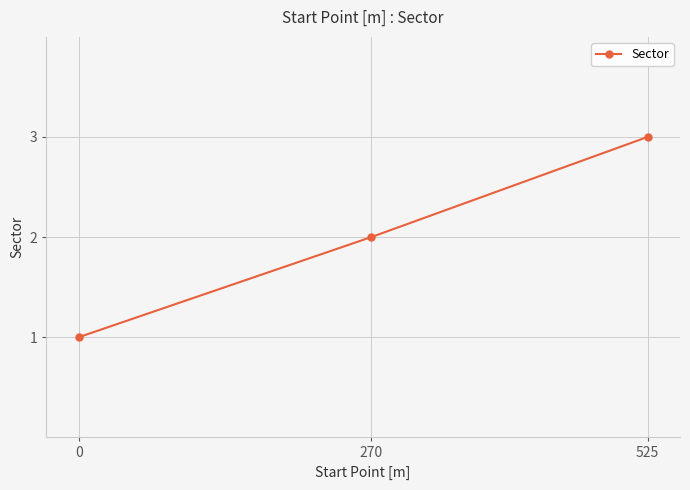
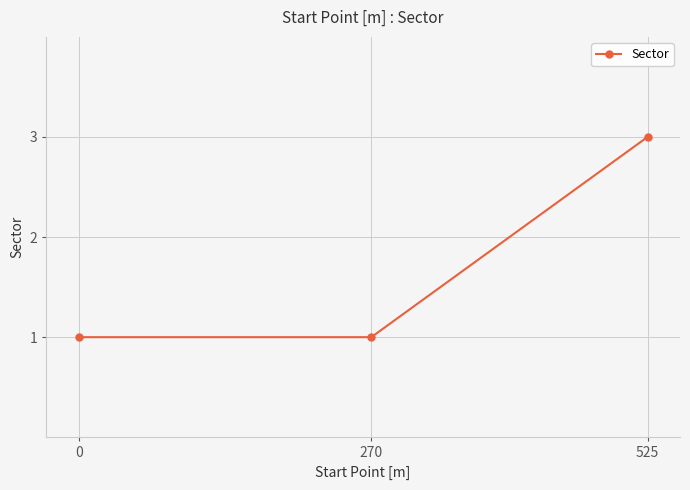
  {
    "0": 1,
-   "270": 2,
+   "270": 1,
    "525": 3
  }
